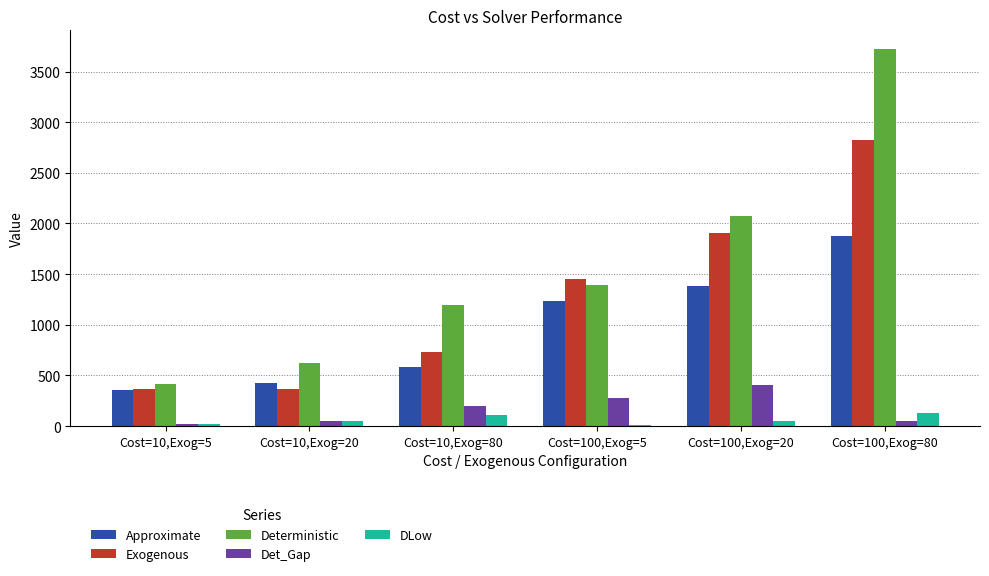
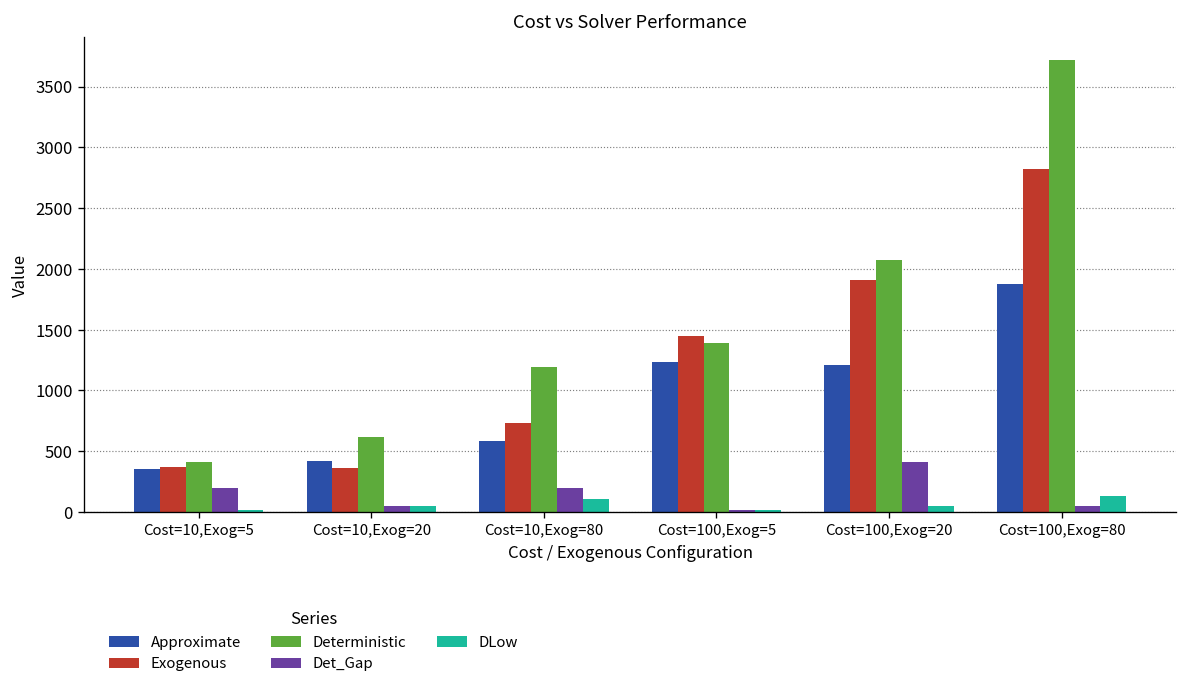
  {
    "Approximate": {
      "Cost=10,Exog=5": 350,
      "Cost=10,Exog=20": 420,
      "Cost=10,Exog=80": 580,
      "Cost=100,Exog=5": 1240,
-     "Cost=100,Exog=20": 1380,
+     "Cost=100,Exog=20": 1210,
      "Cost=100,Exog=80": 1870
    },
    "Exogenous": {
      "Cost=10,Exog=5": 370,
      "Cost=10,Exog=20": 360,
      "Cost=10,Exog=80": 730,
      "Cost=100,Exog=5": 1450,
      "Cost=100,Exog=20": 1910,
      "Cost=100,Exog=80": 2830
    },
    "Deterministic": {
      "Cost=10,Exog=5": 410,
      "Cost=10,Exog=20": 620,
      "Cost=10,Exog=80": 1190,
      "Cost=100,Exog=5": 1390,
      "Cost=100,Exog=20": 2070,
      "Cost=100,Exog=80": 3720
    },
    "Det_Gap": {
-     "Cost=10,Exog=5": 20,
+     "Cost=10,Exog=5": 200,
      "Cost=10,Exog=20": 50,
      "Cost=10,Exog=80": 200,
-     "Cost=100,Exog=5": 280,
+     "Cost=100,Exog=5": 10,
      "Cost=100,Exog=20": 410,
      "Cost=100,Exog=80": 50
    },
    "DLow": {
      "Cost=10,Exog=20": 50,
      "Cost=10,Exog=80": 110,
      "Cost=100,Exog=20": 50,
      "Cost=100,Exog=80": 130
    }
  }
